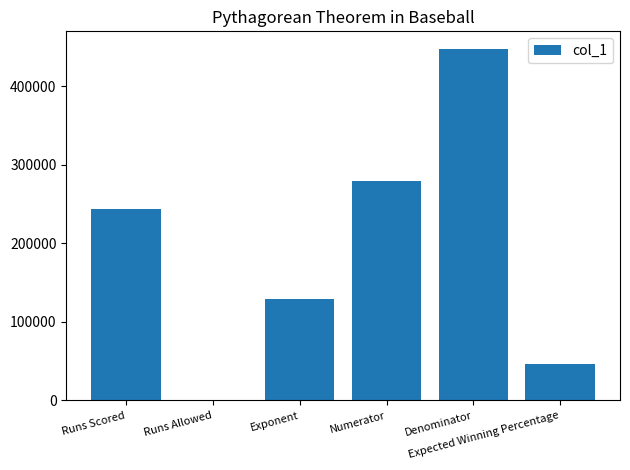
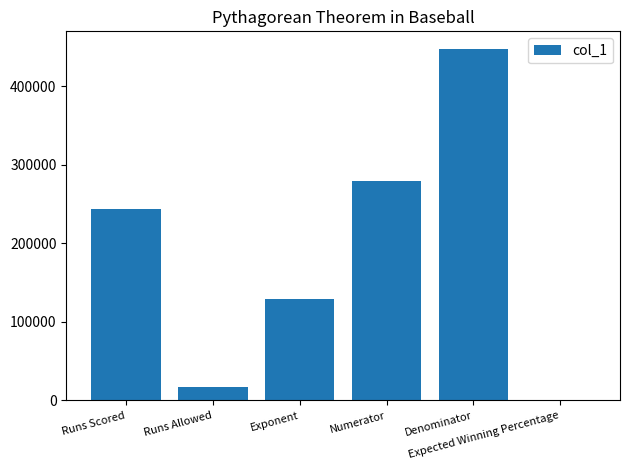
  {
    "Runs Scored": 240000,
-   "Runs Allowed": 0,
+   "Runs Allowed": 20000,
    "Exponent": 130000,
    "Numerator": 280000,
    "Denominator": 450000,
-   "Expected Winning Percentage": 50000
+   "Expected Winning Percentage": 0
  }
